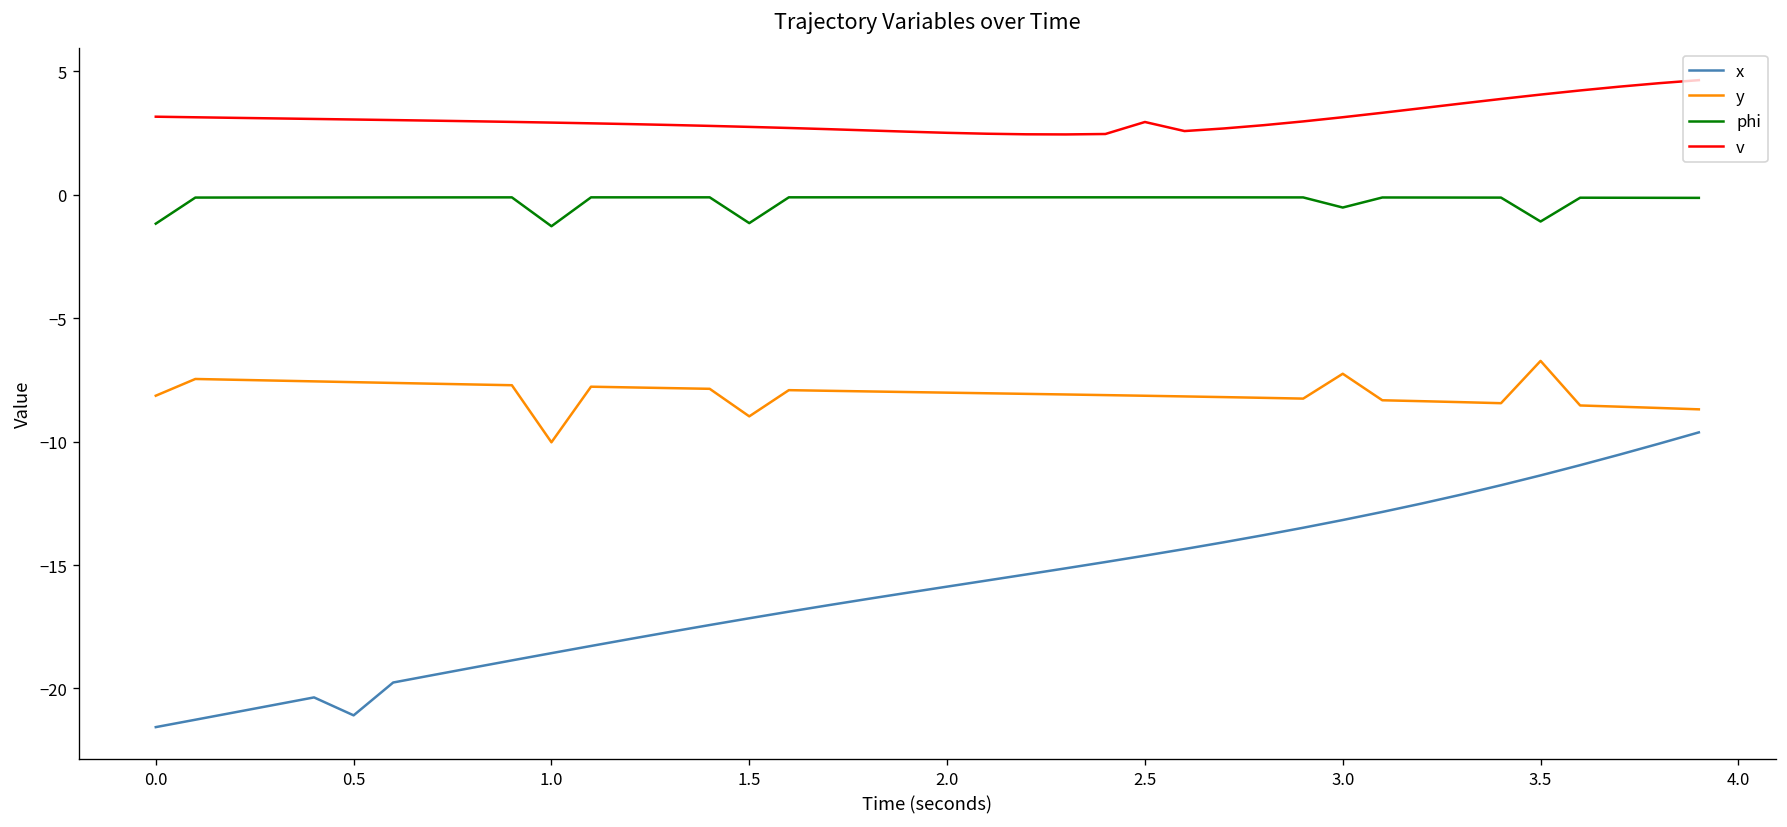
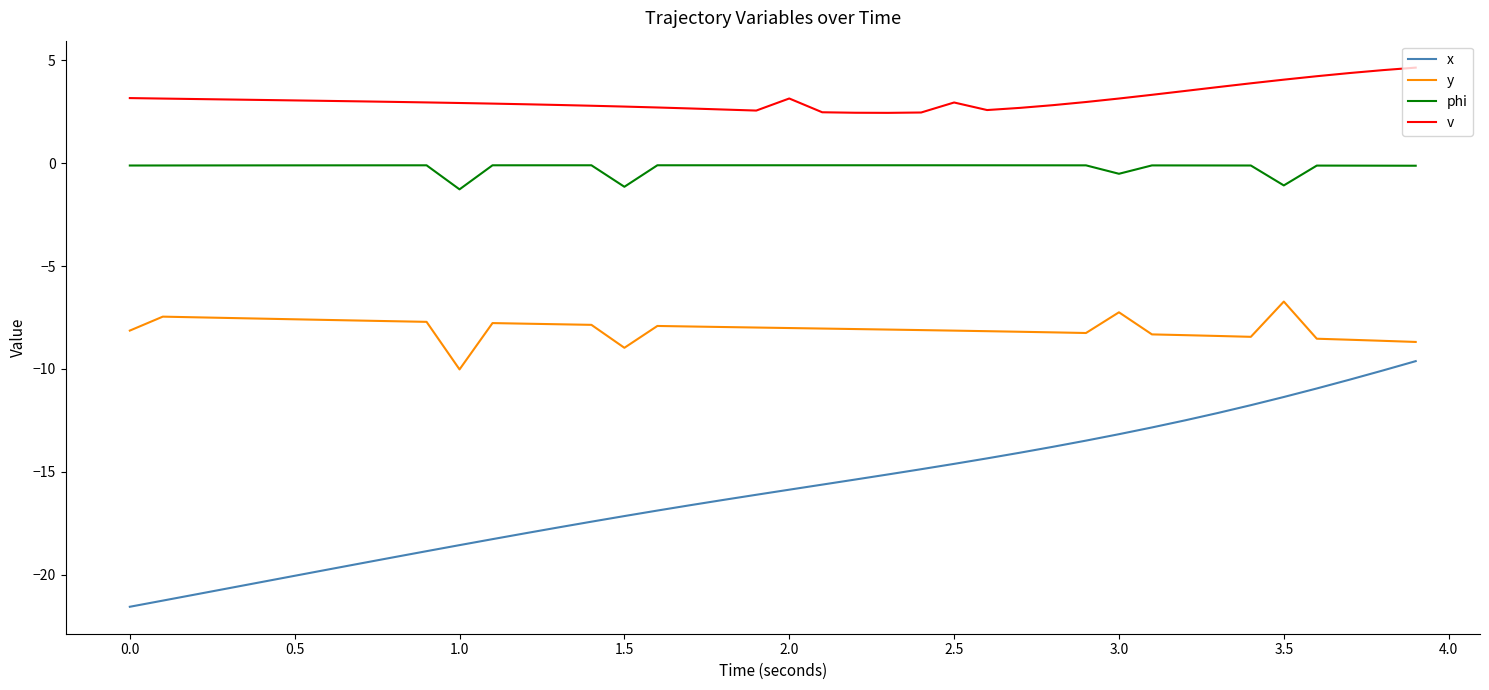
  {
    "x": {
      "0.0": -21.6,
-     "0.5": -21.1,
+     "0.5": -20.1,
      "1.0": -18.6,
      "1.5": -17.2,
      "2.0": -15.9,
      "2.5": -14.6,
      "3.0": -13.2,
      "3.5": -11.4
    },
    "y": {
      "0.0": -8.1,
      "0.5": -7.6,
      "1.0": -10.0,
      "1.5": -9.0,
      "2.0": -8.0,
      "2.5": -8.1,
      "3.0": -7.2,
      "3.5": -6.7
    },
    "phi": {
-     "0.0": -1.2,
+     "0.0": -0.1,
      "0.5": -0.1,
      "1.0": -1.3,
      "1.5": -1.1,
      "2.0": -0.1,
      "2.5": -0.1,
      "3.0": -0.5,
      "3.5": -1.1
    },
    "v": {
      "0.0": 3.2,
      "0.5": 3.1,
      "1.0": 2.9,
      "1.5": 2.8,
-     "2.0": 2.5,
+     "2.0": 3.1,
      "2.5": 3.0,
      "3.0": 3.1,
      "3.5": 4.1
    }
  }
